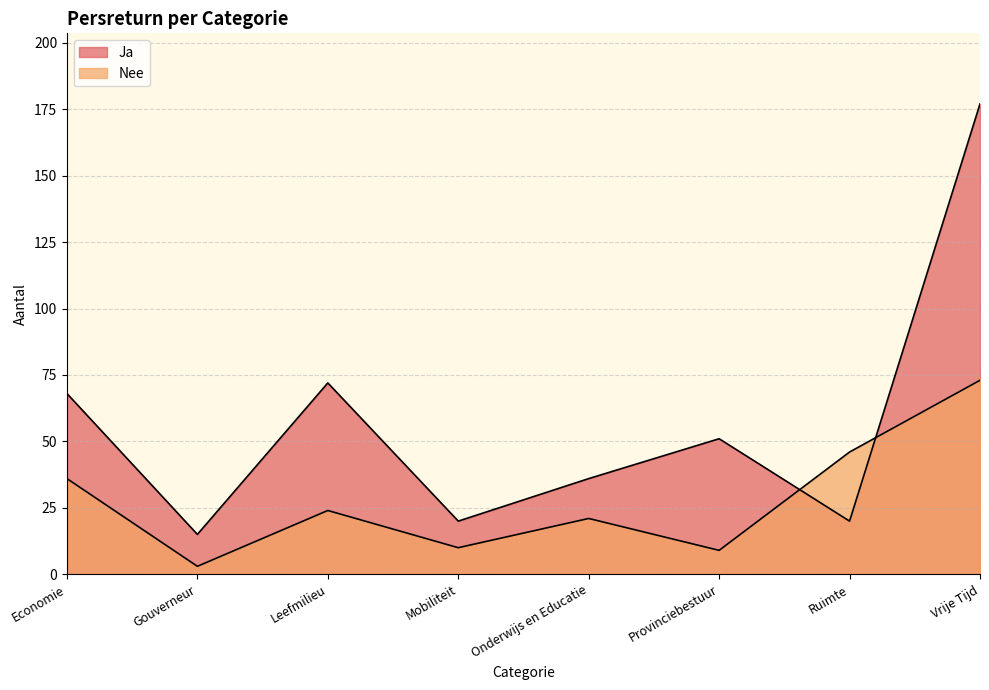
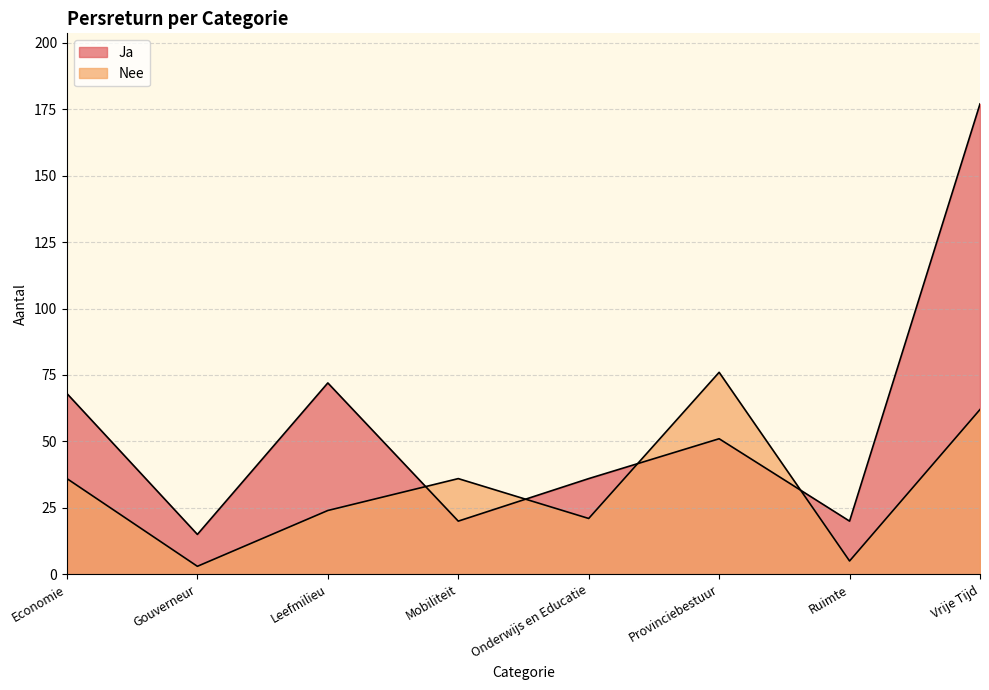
  {
    "Ja": {
      "Economie": 68,
      "Gouverneur": 15,
      "Leefmilieu": 72,
      "Mobiliteit": 20,
      "Onderwijs en Educatie": 36,
      "Provinciebestuur": 51,
      "Ruimte": 20,
      "Vrije Tijd": 177
    },
    "Nee": {
      "Economie": 36,
      "Gouverneur": 3,
      "Leefmilieu": 24,
-     "Mobiliteit": 10,
+     "Mobiliteit": 36,
      "Onderwijs en Educatie": 21,
-     "Provinciebestuur": 9,
-     "Ruimte": 46,
-     "Vrije Tijd": 73
+     "Provinciebestuur": 76,
+     "Ruimte": 5,
+     "Vrije Tijd": 62
    }
  }
